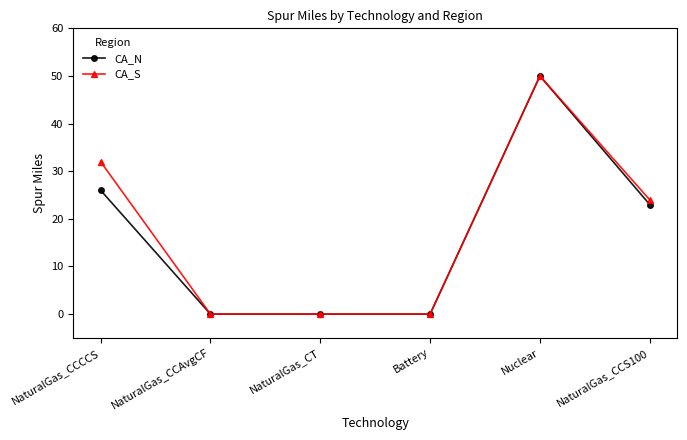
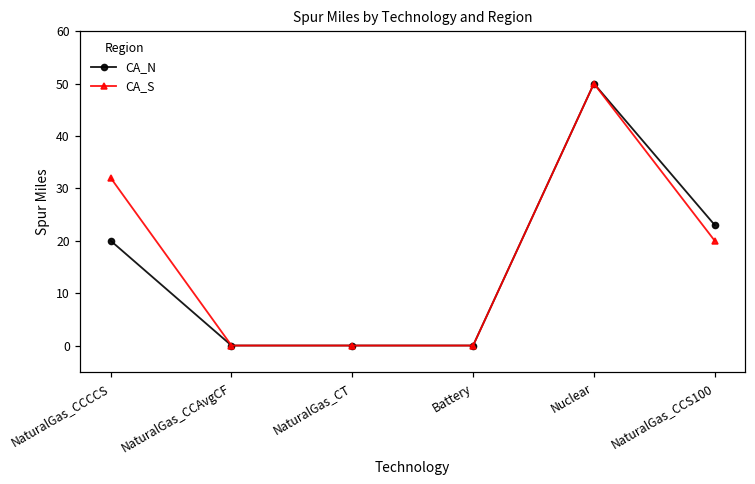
  {
    "CA_N": {
-     "NaturalGas_CCCCS": 26,
+     "NaturalGas_CCCCS": 20,
      "NaturalGas_CCS100": 23
    },
    "CA_S": {
      "NaturalGas_CCCCS": 32,
-     "NaturalGas_CCS100": 24
+     "NaturalGas_CCS100": 20
    }
  }
